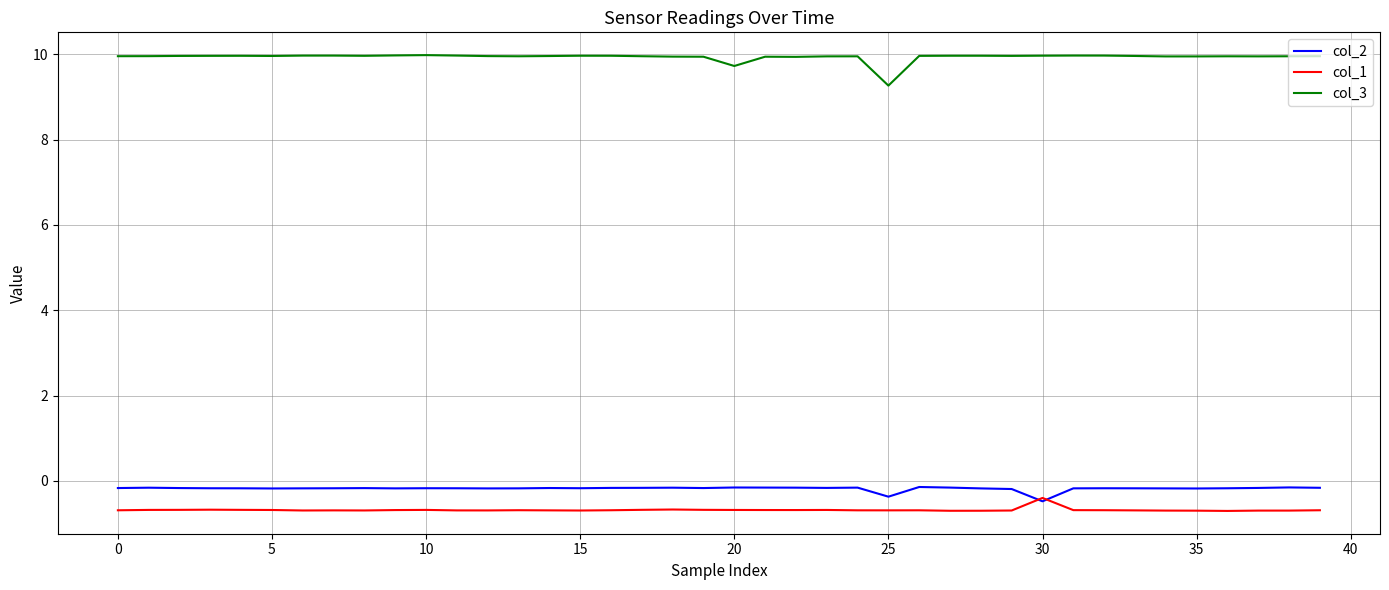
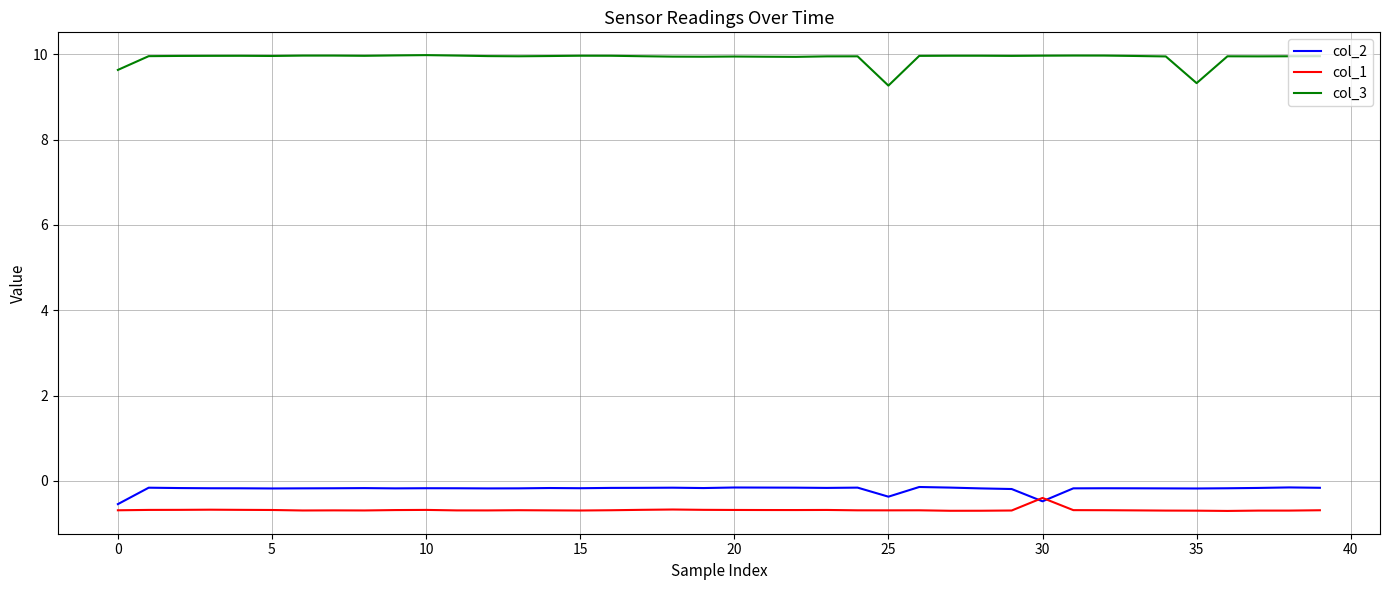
  {
    "col_2": {
-     "0": -0.2,
+     "0": -0.5,
      "5": -0.2,
      "10": -0.2,
      "15": -0.2,
      "20": -0.2,
      "25": -0.4,
      "30": -0.5,
      "35": -0.2
    },
    "col_1": {
      "0": -0.7,
      "5": -0.7,
      "10": -0.7,
      "15": -0.7,
      "20": -0.7,
      "25": -0.7,
      "30": -0.4,
      "35": -0.7
    },
    "col_3": {
-     "0": 10.0,
+     "0": 9.6,
      "5": 10.0,
      "10": 10.0,
      "15": 10.0,
-     "20": 9.7,
+     "20": 9.9,
      "25": 9.3,
      "30": 10.0,
-     "35": 10.0
+     "35": 9.3
    }
  }
